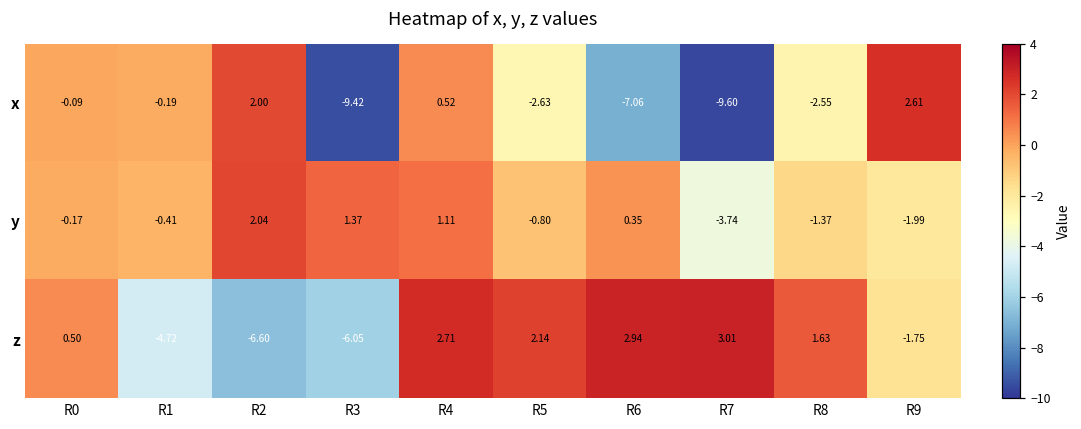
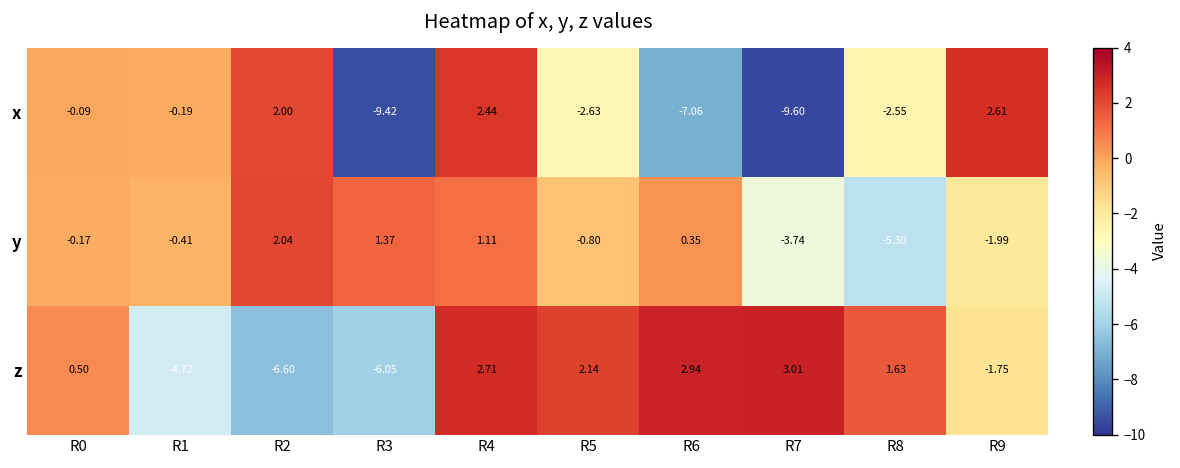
  {
    "x": {
      "R0": -0.09,
      "R1": -0.19,
      "R2": 2.00,
      "R3": -9.42,
-     "R4": 0.52,
+     "R4": 2.44,
      "R5": -2.63,
      "R6": -7.06,
      "R7": -9.60,
      "R8": -2.55,
      "R9": 2.61
    },
    "y": {
      "R0": -0.17,
      "R1": -0.41,
      "R2": 2.04,
      "R3": 1.37,
      "R4": 1.11,
      "R5": -0.80,
      "R6": 0.35,
      "R7": -3.74,
-     "R8": -1.37,
+     "R8": -5.30,
      "R9": -1.99
    },
    "z": {
      "R0": 0.50,
      "R2": -6.60,
      "R3": -6.05,
      "R4": 2.71,
      "R5": 2.14,
      "R6": 2.94,
      "R7": 3.01,
      "R8": 1.63,
      "R9": -1.75
    }
  }
